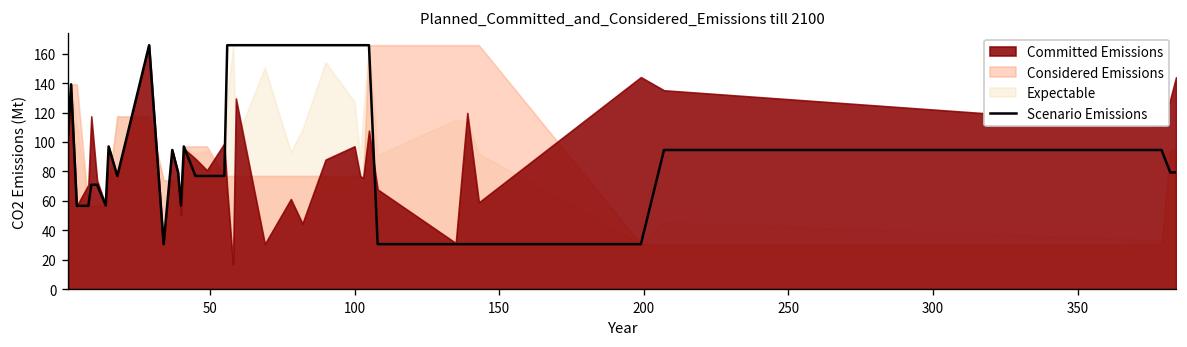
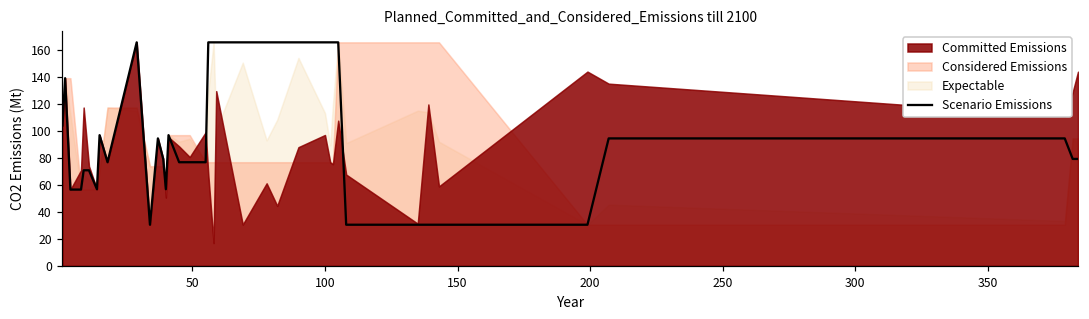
  {
    "Expectable": {
-     "100": 127
+     "100": 113
    },
    "Scenario Emissions": {
      "100": 166
    },
    "Considered Emissions": {
      "100": 77
    },
    "Committed Emissions": {
      "100": 97
    }
  }
